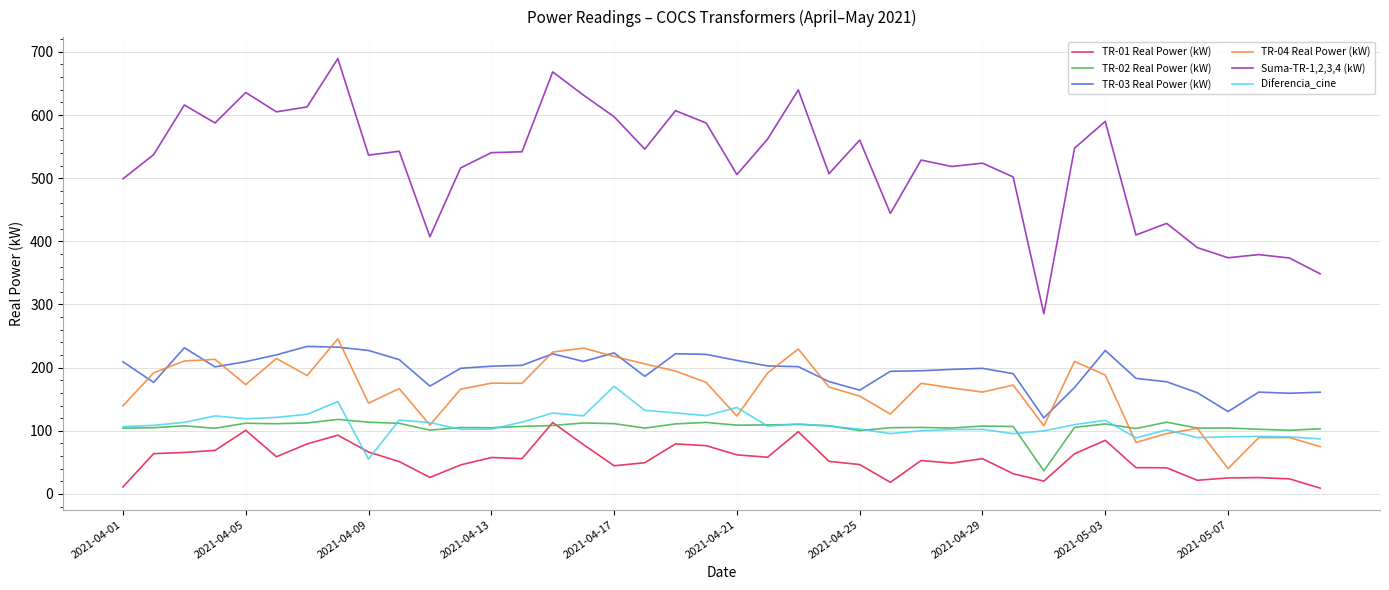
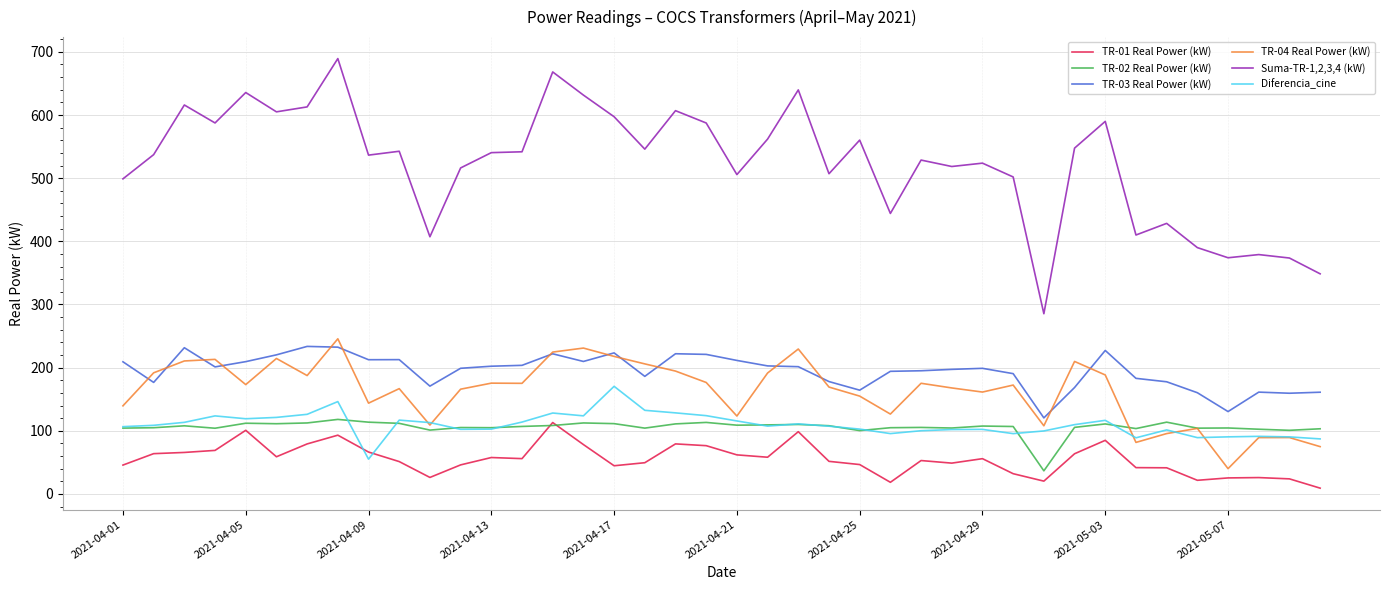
  {
    "TR-01 Real Power (kW)": {
-     "2021-04-01": 10,
+     "2021-04-01": 50,
      "2021-04-05": 100,
      "2021-04-09": 70,
      "2021-04-13": 60,
      "2021-04-17": 40,
      "2021-04-21": 60,
      "2021-04-25": 50,
      "2021-04-29": 60,
      "2021-05-03": 80,
      "2021-05-07": 30
    },
    "TR-02 Real Power (kW)": {
      "2021-04-05": 110,
      "2021-04-09": 110,
      "2021-04-17": 110,
      "2021-04-21": 110,
      "2021-04-29": 110,
      "2021-05-03": 110,
      "2021-05-07": 100
    },
    "TR-03 Real Power (kW)": {
      "2021-04-01": 210,
      "2021-04-05": 210,
-     "2021-04-09": 230,
+     "2021-04-09": 210,
      "2021-04-13": 200,
      "2021-04-17": 220,
      "2021-04-21": 210,
      "2021-04-25": 160,
      "2021-04-29": 200,
      "2021-05-03": 230,
      "2021-05-07": 130
    },
    "TR-04 Real Power (kW)": {
      "2021-04-01": 140,
      "2021-04-05": 170,
      "2021-04-09": 140,
      "2021-04-13": 180,
      "2021-04-17": 220,
      "2021-04-21": 120,
      "2021-04-25": 150,
      "2021-04-29": 160,
      "2021-05-03": 190,
      "2021-05-07": 40
    },
    "Suma-TR-1,2,3,4 (kW)": {
      "2021-04-01": 500,
      "2021-04-05": 640,
      "2021-04-09": 540,
      "2021-04-13": 540,
      "2021-04-17": 600,
      "2021-04-21": 510,
      "2021-04-25": 560,
      "2021-04-29": 520,
      "2021-05-03": 590,
      "2021-05-07": 370
    },
    "Diferencia_cine": {
      "2021-04-05": 120,
      "2021-04-09": 60,
      "2021-04-17": 170,
-     "2021-04-21": 140,
+     "2021-04-21": 120,
      "2021-04-29": 100,
      "2021-05-03": 120,
      "2021-05-07": 90
    }
  }
